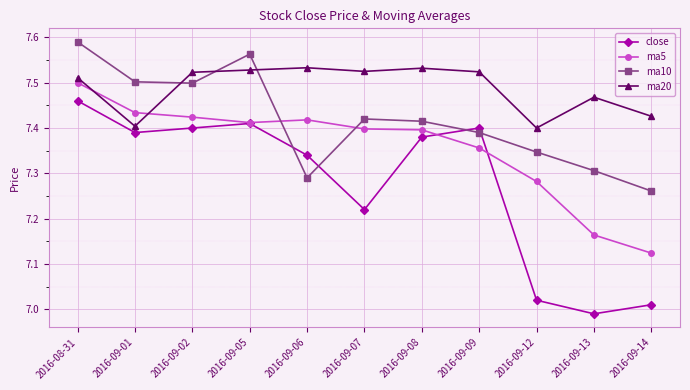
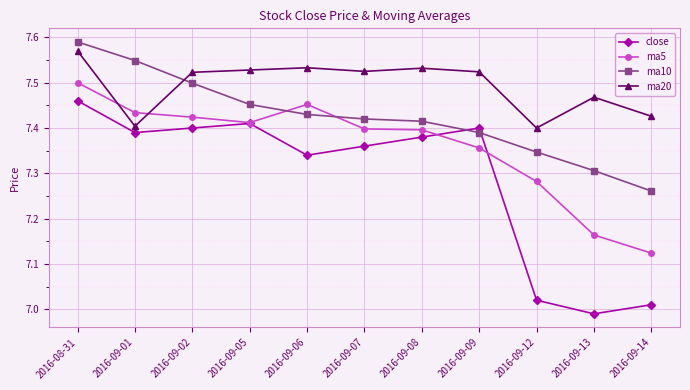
  {
    "close": {
      "2016-08-31": 7.46,
      "2016-09-01": 7.39,
      "2016-09-02": 7.40,
      "2016-09-06": 7.34,
-     "2016-09-07": 7.22,
+     "2016-09-07": 7.36,
      "2016-09-08": 7.38,
      "2016-09-09": 7.40,
      "2016-09-12": 7.02,
      "2016-09-13": 6.99,
      "2016-09-14": 7.01
    },
    "ma5": {
      "2016-08-31": 7.50,
      "2016-09-01": 7.43,
      "2016-09-02": 7.42,
-     "2016-09-06": 7.42,
+     "2016-09-06": 7.45,
      "2016-09-07": 7.40,
      "2016-09-08": 7.40,
      "2016-09-09": 7.36,
      "2016-09-12": 7.28,
      "2016-09-13": 7.16,
      "2016-09-14": 7.12
    },
    "ma10": {
      "2016-08-31": 7.59,
-     "2016-09-01": 7.50,
+     "2016-09-01": 7.55,
      "2016-09-02": 7.50,
-     "2016-09-05": 7.56,
-     "2016-09-06": 7.29,
+     "2016-09-05": 7.45,
+     "2016-09-06": 7.43,
      "2016-09-07": 7.42,
      "2016-09-08": 7.42,
      "2016-09-09": 7.39,
      "2016-09-12": 7.35,
      "2016-09-13": 7.31,
      "2016-09-14": 7.26
    },
    "ma20": {
-     "2016-08-31": 7.51,
+     "2016-08-31": 7.57,
      "2016-09-01": 7.40,
      "2016-09-02": 7.52,
      "2016-09-05": 7.53,
      "2016-09-06": 7.53,
      "2016-09-07": 7.53,
      "2016-09-08": 7.53,
      "2016-09-09": 7.52,
      "2016-09-12": 7.40,
      "2016-09-13": 7.47,
      "2016-09-14": 7.43
    }
  }
